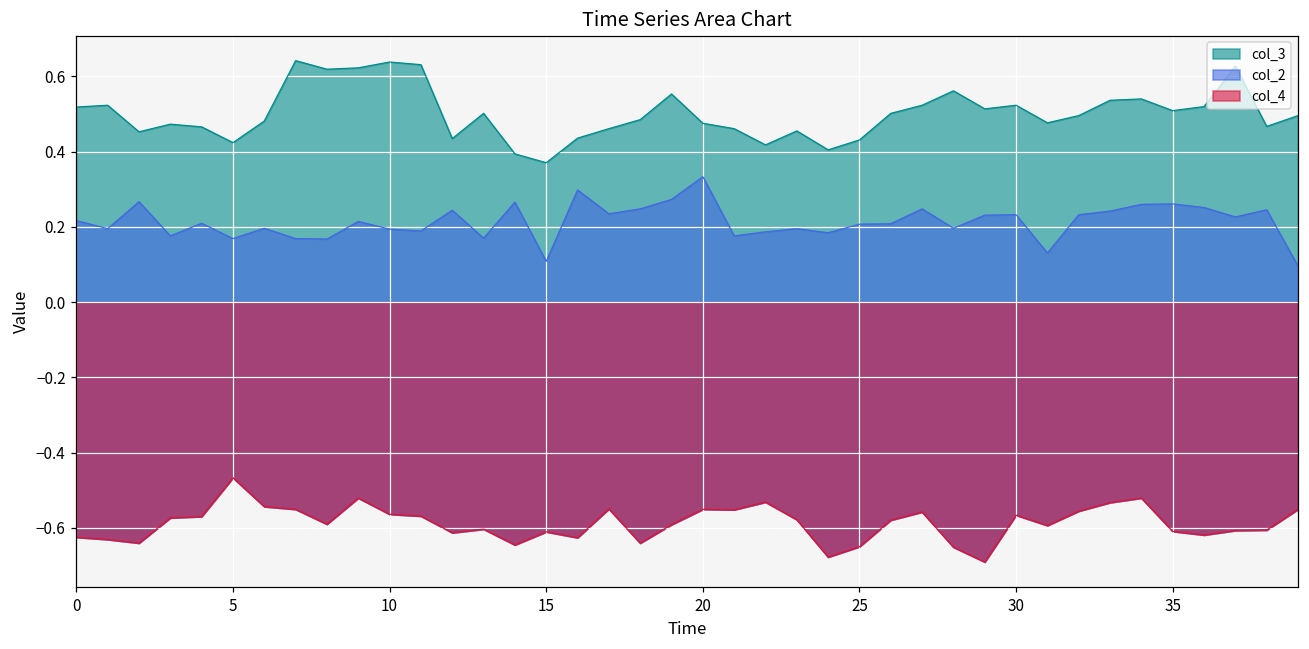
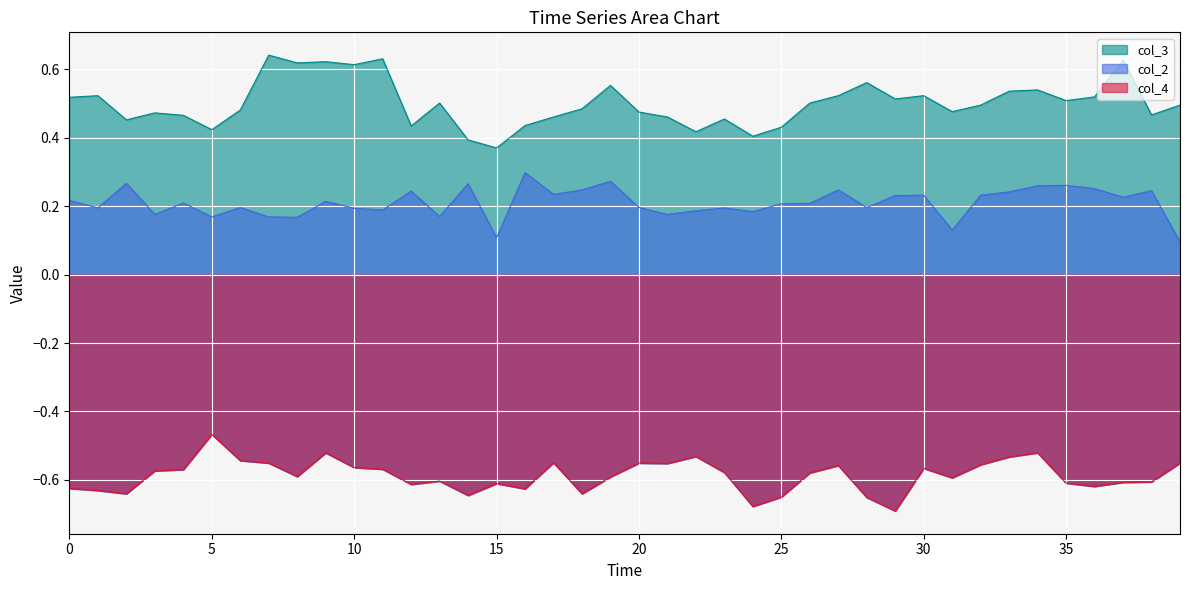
  {
    "col_3": {
      "0": 0.52,
      "5": 0.42,
-     "10": 0.64,
+     "10": 0.61,
      "15": 0.37,
      "20": 0.48,
      "25": 0.43,
      "30": 0.52,
      "35": 0.51
    },
    "col_2": {
      "0": 0.22,
      "5": 0.17,
      "10": 0.19,
      "15": 0.11,
-     "20": 0.33,
+     "20": 0.20,
      "25": 0.21,
      "30": 0.23,
      "35": 0.26
    }
  }
